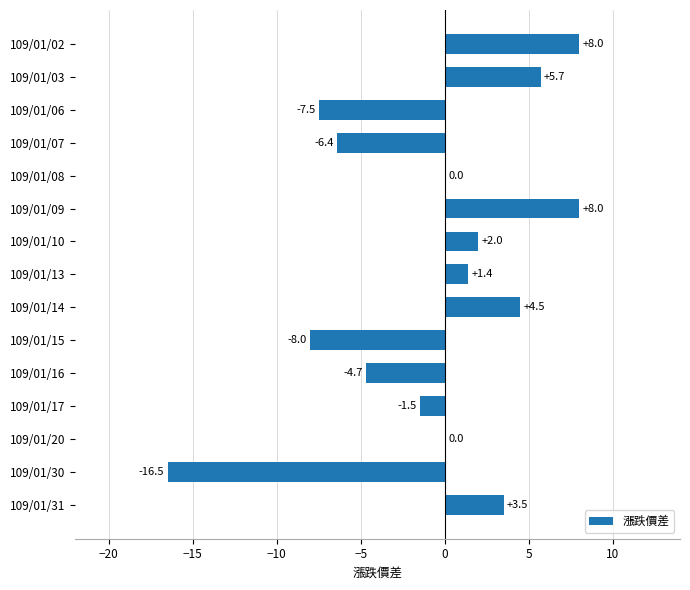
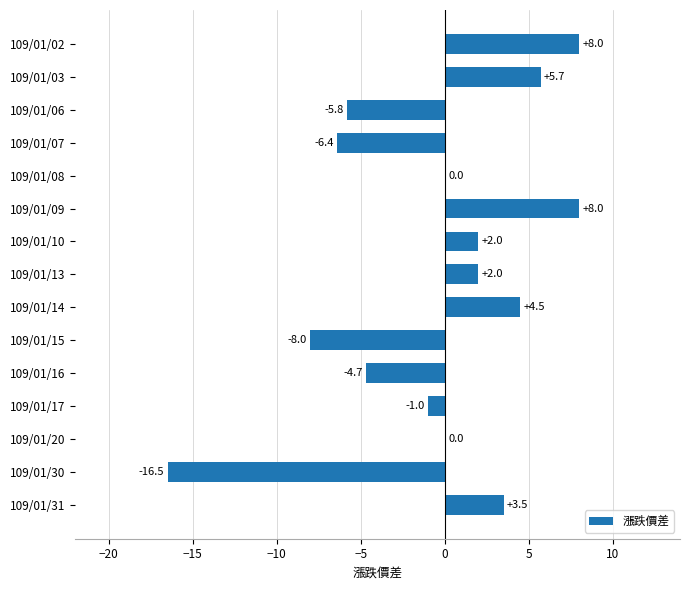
  {
    "109/01/02": "+8.0",
    "109/01/03": "+5.7",
-   "109/01/06": "-7.5",
+   "109/01/06": "-5.8",
    "109/01/07": "-6.4",
    "109/01/08": "0.0",
    "109/01/09": "+8.0",
    "109/01/10": "+2.0",
-   "109/01/13": "+1.4",
+   "109/01/13": "+2.0",
    "109/01/14": "+4.5",
    "109/01/15": "-8.0",
    "109/01/16": "-4.7",
-   "109/01/17": "-1.5",
+   "109/01/17": "-1.0",
    "109/01/20": "0.0",
    "109/01/30": "-16.5",
    "109/01/31": "+3.5"
  }
